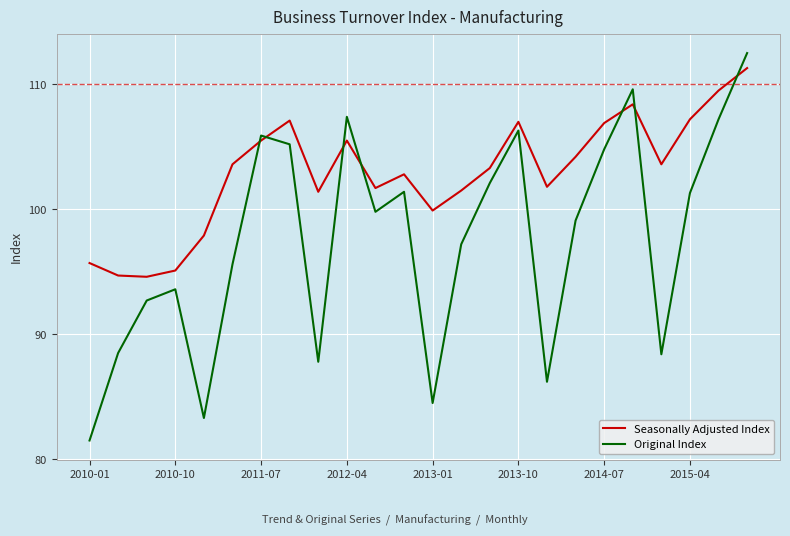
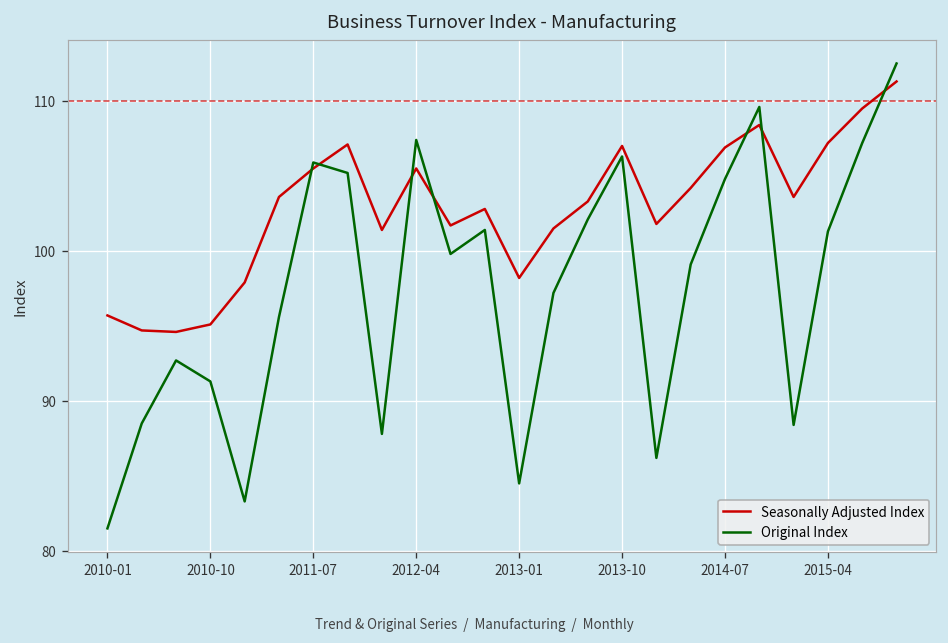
  {
    "Seasonally Adjusted Index": {
      "2010-01": 95.7,
      "2010-10": 95.1,
      "2011-07": 105.5,
      "2012-04": 105.5,
-     "2013-01": 99.9,
+     "2013-01": 98.2,
      "2013-10": 107.0,
      "2014-07": 106.9,
      "2015-04": 107.2
    },
    "Original Index": {
      "2010-01": 81.5,
-     "2010-10": 93.6,
+     "2010-10": 91.3,
      "2011-07": 105.9,
      "2012-04": 107.4,
      "2013-01": 84.5,
      "2013-10": 106.3,
      "2014-07": 104.8,
      "2015-04": 101.3
    }
  }
